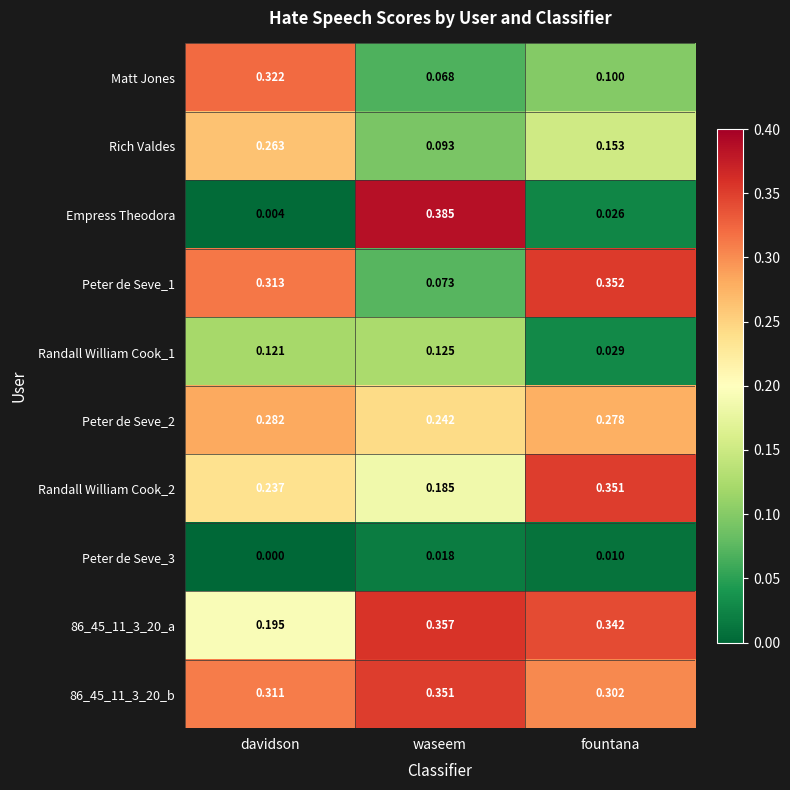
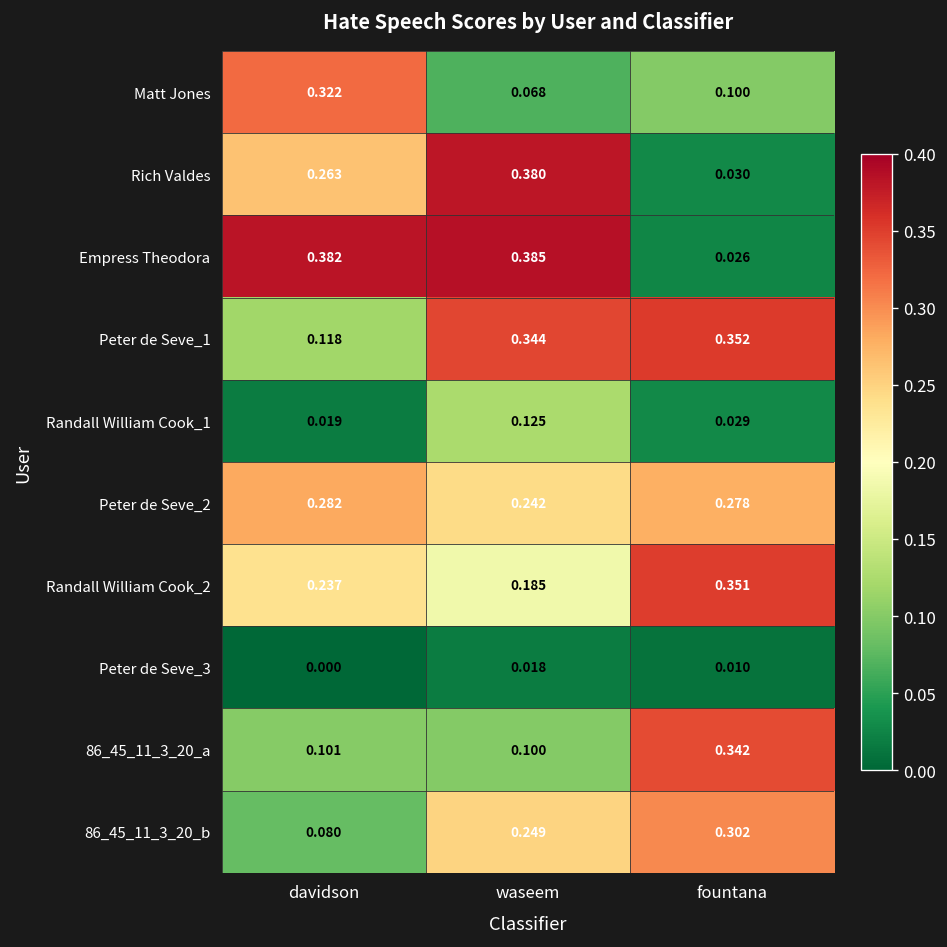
  {
    "Matt Jones": {
      "davidson": 0.322,
      "waseem": 0.068,
      "fountana": 0.100
    },
    "Rich Valdes": {
      "davidson": 0.263,
-     "waseem": 0.093,
-     "fountana": 0.153
+     "waseem": 0.380,
+     "fountana": 0.030
    },
    "Empress Theodora": {
-     "davidson": 0.004,
+     "davidson": 0.382,
      "waseem": 0.385,
      "fountana": 0.026
    },
    "Peter de Seve_1": {
-     "davidson": 0.313,
-     "waseem": 0.073,
+     "davidson": 0.118,
+     "waseem": 0.344,
      "fountana": 0.352
    },
    "Randall William Cook_1": {
-     "davidson": 0.121,
+     "davidson": 0.019,
      "waseem": 0.125,
      "fountana": 0.029
    },
    "Peter de Seve_2": {
      "davidson": 0.282,
      "waseem": 0.242,
      "fountana": 0.278
    },
    "Randall William Cook_2": {
      "davidson": 0.237,
      "waseem": 0.185,
      "fountana": 0.351
    },
    "Peter de Seve_3": {
      "davidson": 0.000,
      "waseem": 0.018,
      "fountana": 0.010
    },
    "86_45_11_3_20_a": {
-     "davidson": 0.195,
-     "waseem": 0.357,
+     "davidson": 0.101,
+     "waseem": 0.100,
      "fountana": 0.342
    },
    "86_45_11_3_20_b": {
-     "davidson": 0.311,
-     "waseem": 0.351,
+     "davidson": 0.080,
+     "waseem": 0.249,
      "fountana": 0.302
    }
  }
